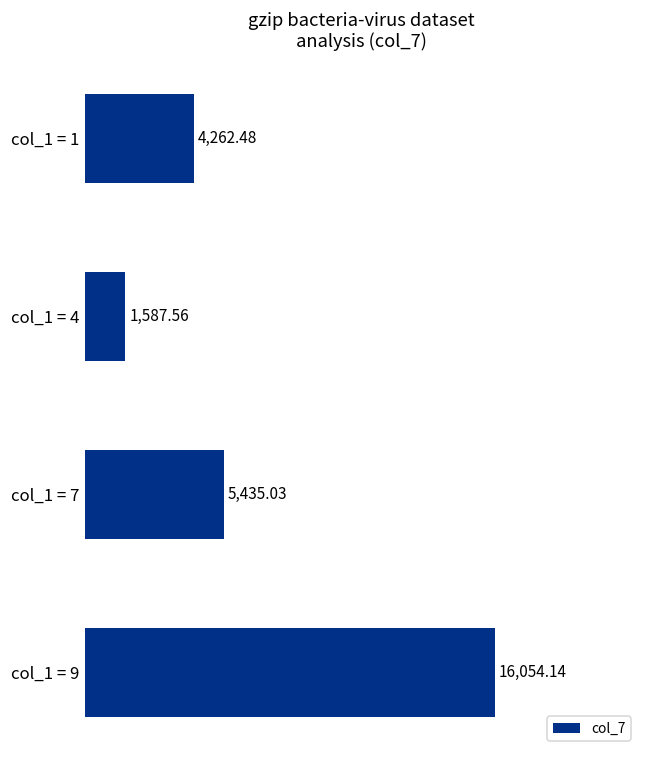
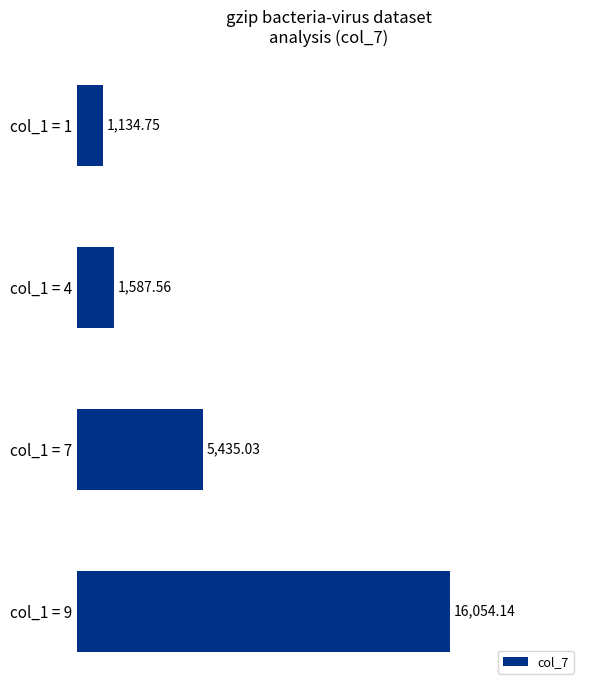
  {
-   "col_1 = 1": "4,262.48",
+   "col_1 = 1": "1,134.75",
    "col_1 = 4": "1,587.56",
    "col_1 = 7": "5,435.03",
    "col_1 = 9": "16,054.14"
  }
